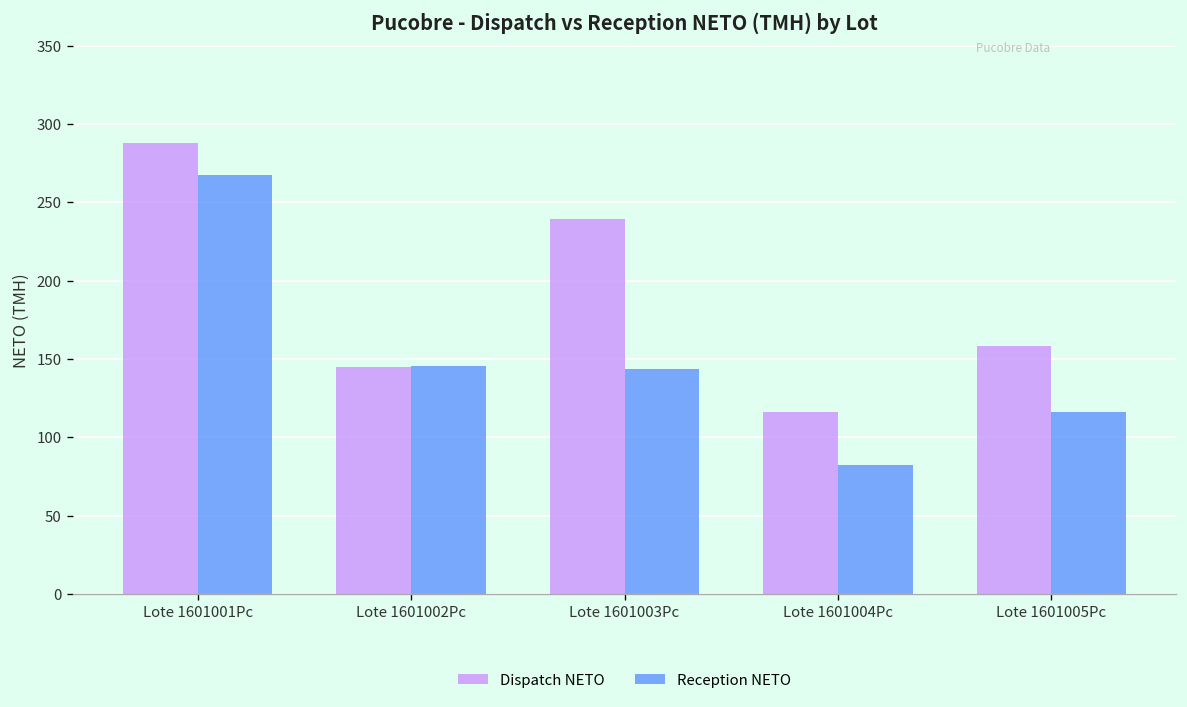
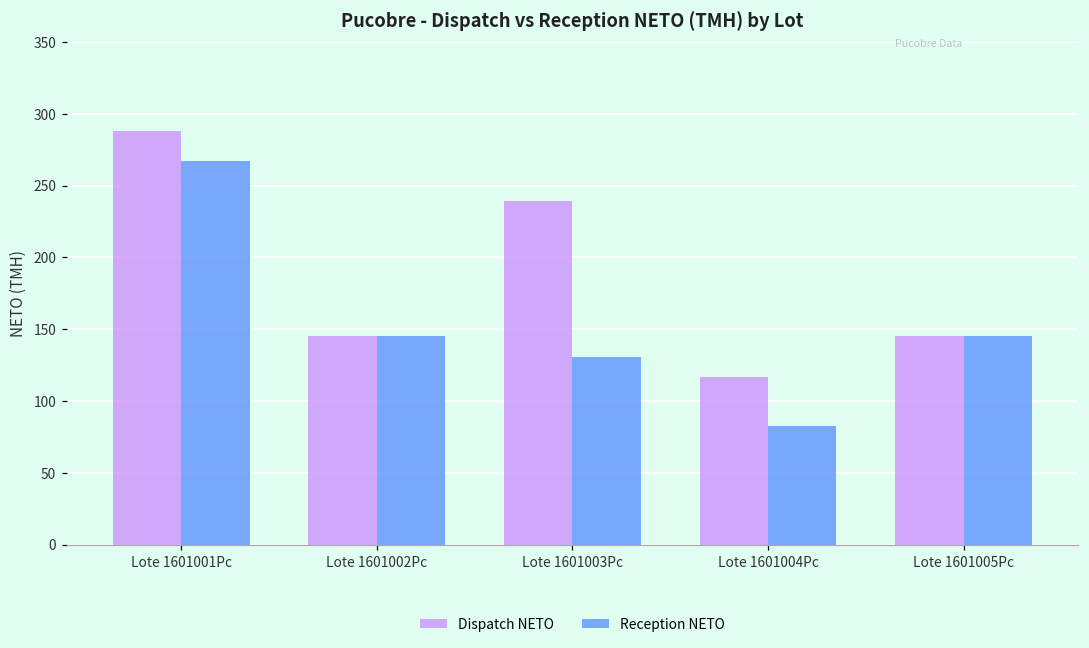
  {
    "Dispatch NETO": {
      "Lote 1601001Pc": 288,
      "Lote 1601002Pc": 145,
      "Lote 1601003Pc": 239,
      "Lote 1601004Pc": 116,
-     "Lote 1601005Pc": 159
+     "Lote 1601005Pc": 145
    },
    "Reception NETO": {
      "Lote 1601001Pc": 267,
      "Lote 1601002Pc": 146,
-     "Lote 1601003Pc": 144,
+     "Lote 1601003Pc": 131,
      "Lote 1601004Pc": 83,
-     "Lote 1601005Pc": 116
+     "Lote 1601005Pc": 146
    }
  }
